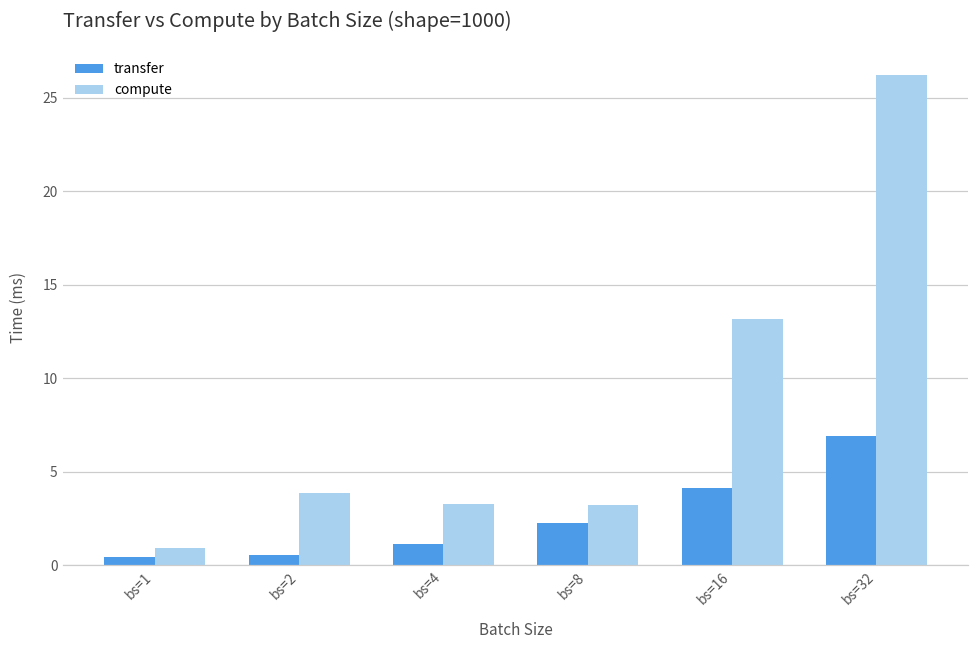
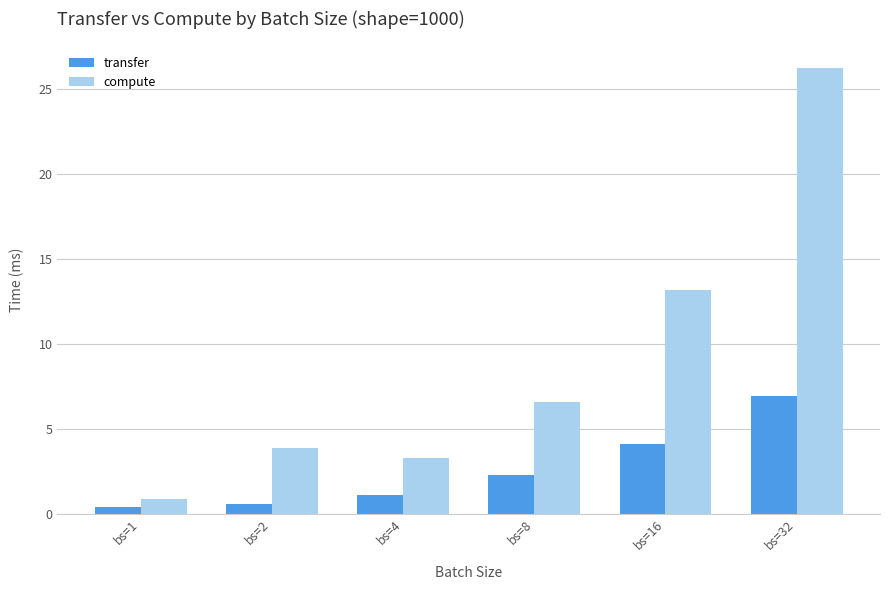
  {
    "transfer": {
      "bs=1": 0.4,
      "bs=2": 0.6,
      "bs=4": 1.1,
      "bs=8": 2.2,
      "bs=16": 4.1,
      "bs=32": 6.9
    },
    "compute": {
      "bs=1": 0.9,
      "bs=2": 3.8,
      "bs=4": 3.3,
-     "bs=8": 3.2,
+     "bs=8": 6.6,
      "bs=16": 13.2,
      "bs=32": 26.2
    }
  }
